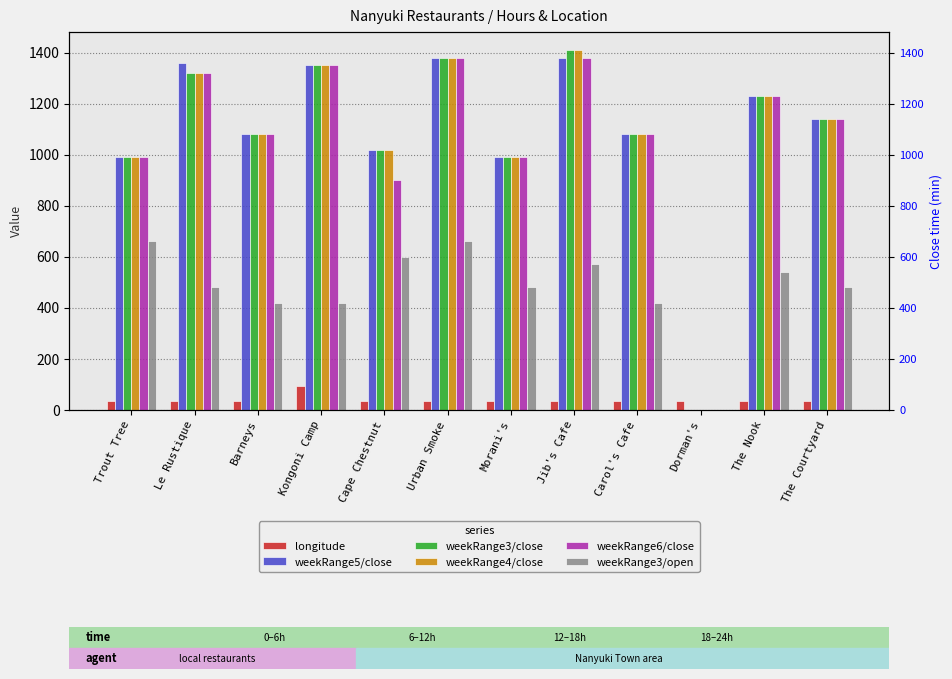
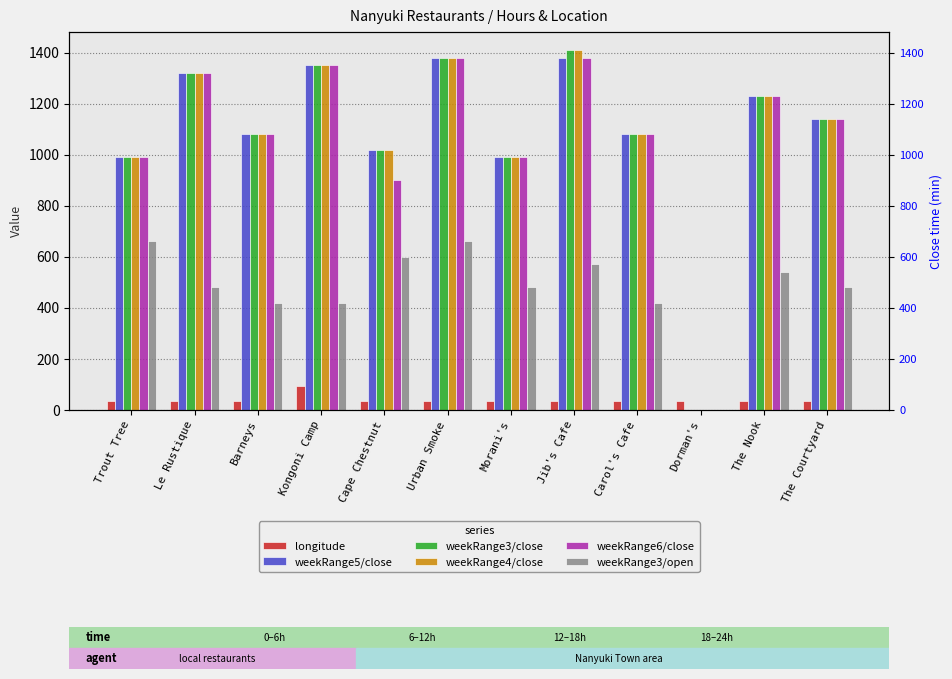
  {
    "longitude": {
      "Trout Tree": 40,
      "Le Rustique": 40,
      "Barneys": 40,
      "Kongoni Camp": 100,
      "Cape Chestnut": 40,
      "Urban Smoke": 40,
      "Morani's": 40,
      "Jib's Cafe": 40,
      "Carol's Cafe": 40,
      "Dorman's": 40,
      "The Nook": 40,
      "The Courtyard": 40
    },
    "weekRange5/close": {
      "Trout Tree": 990,
-     "Le Rustique": 1360,
+     "Le Rustique": 1320,
      "Barneys": 1080,
      "Kongoni Camp": 1350,
      "Cape Chestnut": 1020,
      "Urban Smoke": 1380,
      "Morani's": 990,
      "Jib's Cafe": 1380,
      "Carol's Cafe": 1080,
      "Dorman's": 0,
      "The Nook": 1230,
      "The Courtyard": 1140
    },
    "weekRange3/close": {
      "Trout Tree": 990,
      "Le Rustique": 1320,
      "Barneys": 1080,
      "Kongoni Camp": 1350,
      "Cape Chestnut": 1020,
      "Urban Smoke": 1380,
      "Morani's": 990,
      "Jib's Cafe": 1410,
      "Carol's Cafe": 1080,
      "Dorman's": 0,
      "The Nook": 1230,
      "The Courtyard": 1140
    },
    "weekRange4/close": {
      "Trout Tree": 990,
      "Le Rustique": 1320,
      "Barneys": 1080,
      "Kongoni Camp": 1350,
      "Cape Chestnut": 1020,
      "Urban Smoke": 1380,
      "Morani's": 990,
      "Jib's Cafe": 1410,
      "Carol's Cafe": 1080,
      "Dorman's": 0,
      "The Nook": 1230,
      "The Courtyard": 1140
    },
    "weekRange6/close": {
      "Trout Tree": 990,
      "Le Rustique": 1320,
      "Barneys": 1080,
      "Kongoni Camp": 1350,
      "Cape Chestnut": 900,
      "Urban Smoke": 1380,
      "Morani's": 990,
      "Jib's Cafe": 1380,
      "Carol's Cafe": 1080,
      "Dorman's": 0,
      "The Nook": 1230,
      "The Courtyard": 1140
    },
    "weekRange3/open": {
      "Trout Tree": 660,
      "Le Rustique": 480,
      "Barneys": 420,
      "Kongoni Camp": 420,
      "Cape Chestnut": 600,
      "Urban Smoke": 660,
      "Morani's": 480,
      "Jib's Cafe": 570,
      "Carol's Cafe": 420,
      "Dorman's": 0,
      "The Nook": 540,
      "The Courtyard": 480
    }
  }
